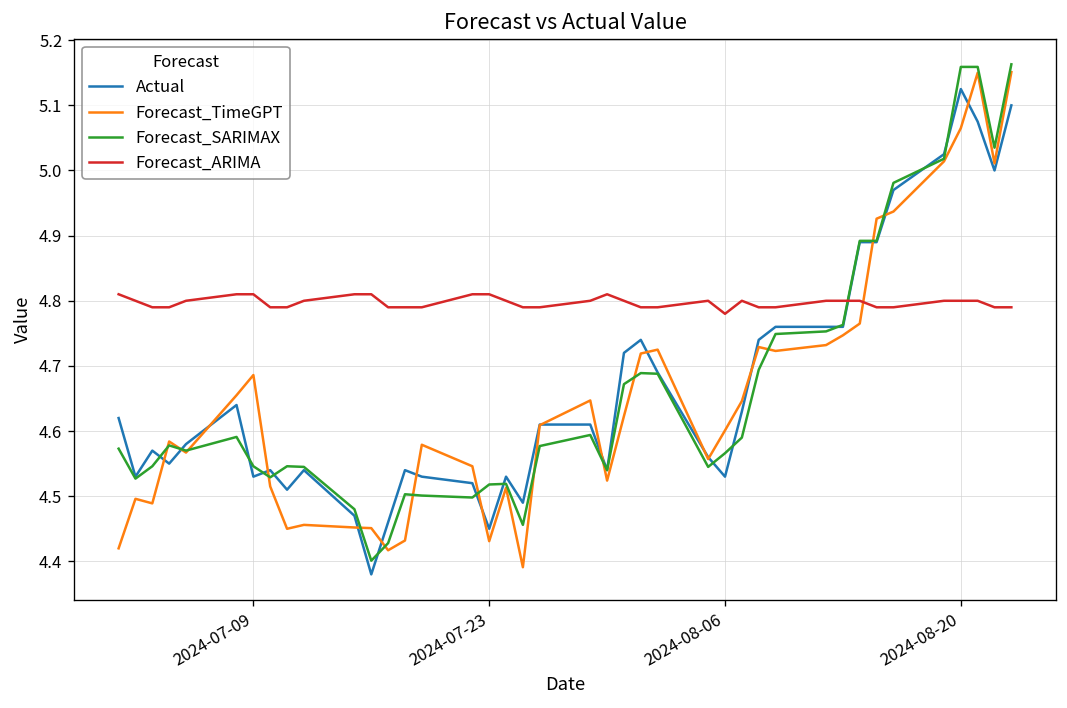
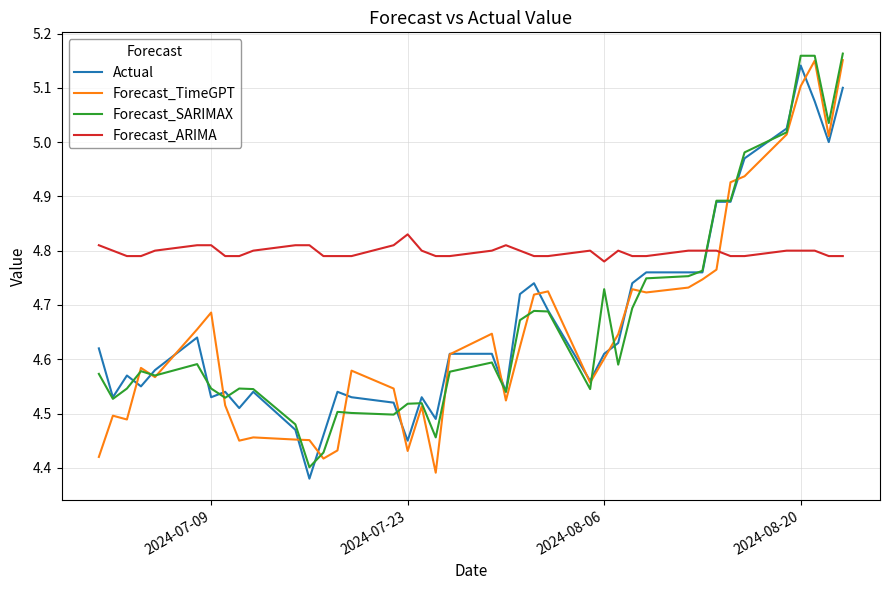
  {
    "Actual": {
      "2024-07-09": 4.53,
      "2024-07-23": 4.45,
-     "2024-08-06": 4.53,
-     "2024-08-20": 5.13
+     "2024-08-06": 4.61,
+     "2024-08-20": 5.14
    },
    "Forecast_TimeGPT": {
      "2024-07-09": 4.69,
      "2024-07-23": 4.43,
      "2024-08-06": 4.60,
-     "2024-08-20": 5.07
+     "2024-08-20": 5.10
    },
    "Forecast_SARIMAX": {
      "2024-07-09": 4.55,
      "2024-07-23": 4.52,
-     "2024-08-06": 4.57,
+     "2024-08-06": 4.73,
      "2024-08-20": 5.16
    },
    "Forecast_ARIMA": {
      "2024-07-09": 4.81,
-     "2024-07-23": 4.81,
+     "2024-07-23": 4.83,
      "2024-08-06": 4.78,
      "2024-08-20": 4.80
    }
  }
